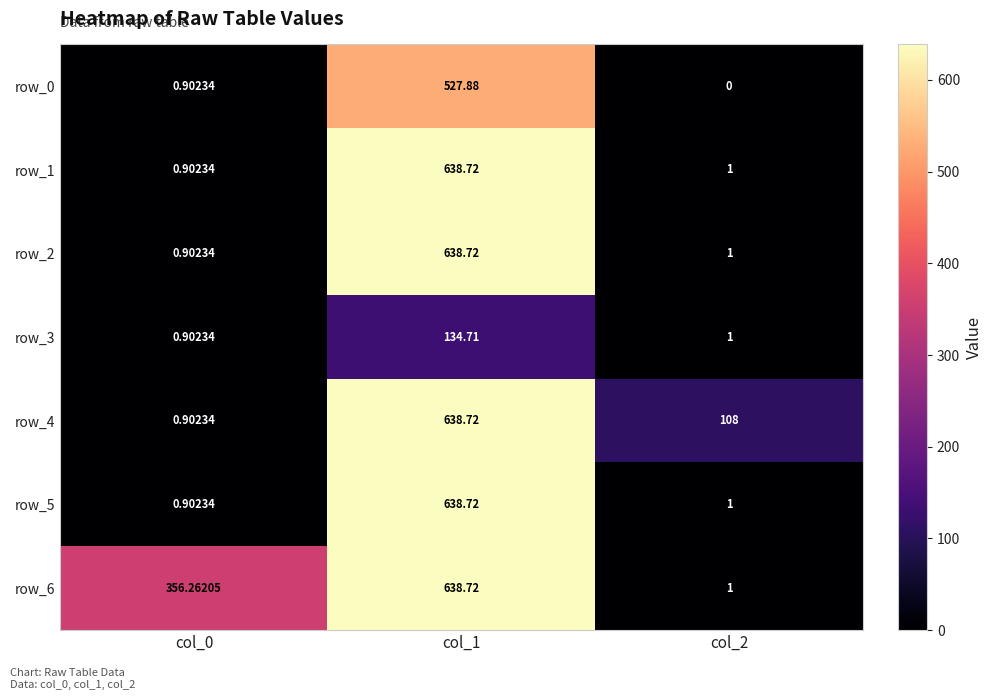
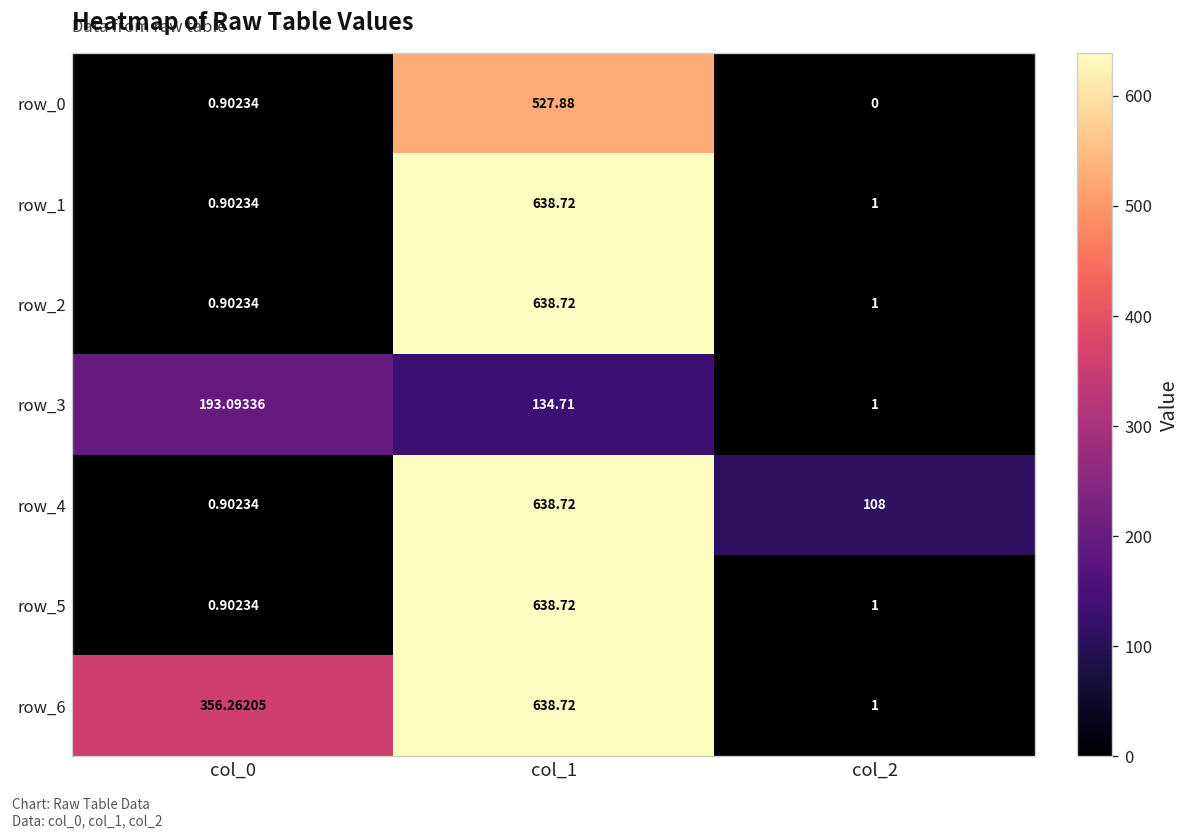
  {
    "row_0": {
      "col_0": 0.90234,
      "col_1": 527.88,
      "col_2": 0
    },
    "row_1": {
      "col_0": 0.90234,
      "col_1": 638.72,
      "col_2": 1
    },
    "row_2": {
      "col_0": 0.90234,
      "col_1": 638.72,
      "col_2": 1
    },
    "row_3": {
-     "col_0": 0.90234,
+     "col_0": 193.09336,
      "col_1": 134.71,
      "col_2": 1
    },
    "row_4": {
      "col_0": 0.90234,
      "col_1": 638.72,
      "col_2": 108
    },
    "row_5": {
      "col_0": 0.90234,
      "col_1": 638.72,
      "col_2": 1
    },
    "row_6": {
      "col_0": 356.26205,
      "col_1": 638.72,
      "col_2": 1
    }
  }
